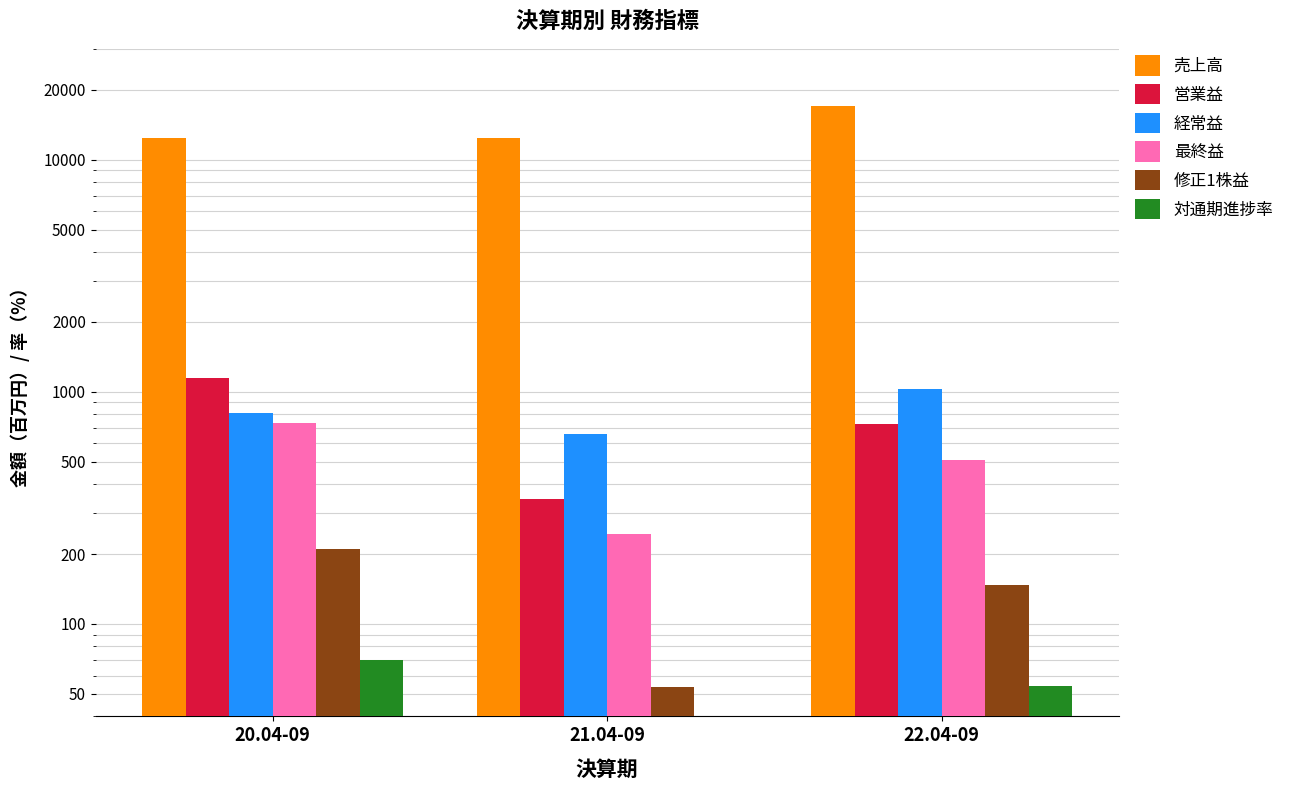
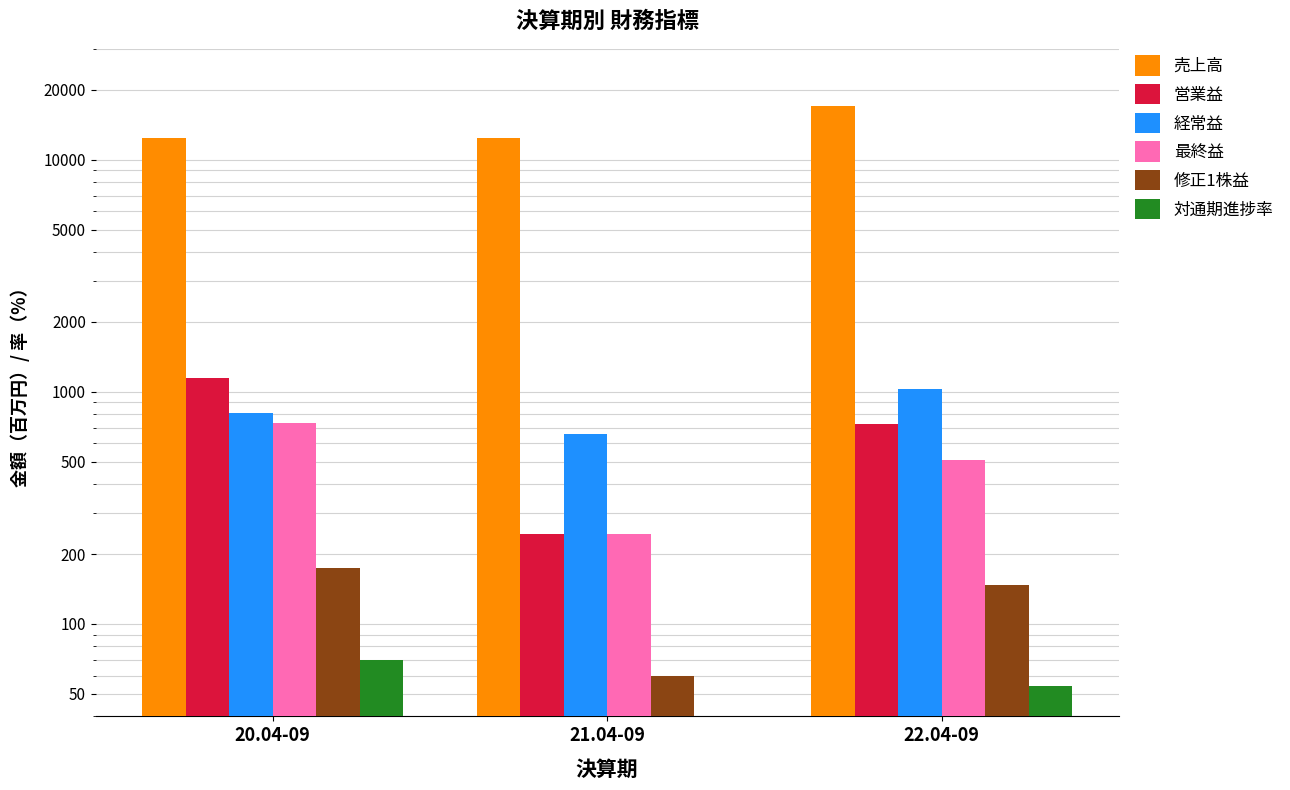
  {
    "売上高": {
      "20.04-09": 12000,
      "21.04-09": 12000,
      "22.04-09": 17000
    },
    "営業益": {
      "20.04-09": 1100,
-     "21.04-09": 340,
+     "21.04-09": 250,
      "22.04-09": 730
    },
    "経常益": {
      "20.04-09": 810,
      "21.04-09": 660,
      "22.04-09": 1000
    },
    "最終益": {
      "20.04-09": 730,
      "21.04-09": 240,
      "22.04-09": 510
    },
    "修正1株益": {
-     "20.04-09": 210,
-     "21.04-09": 53,
+     "20.04-09": 170,
+     "21.04-09": 60,
      "22.04-09": 150
    },
    "対通期進捗率": {
      "20.04-09": 70,
      "22.04-09": 54
    }
  }
